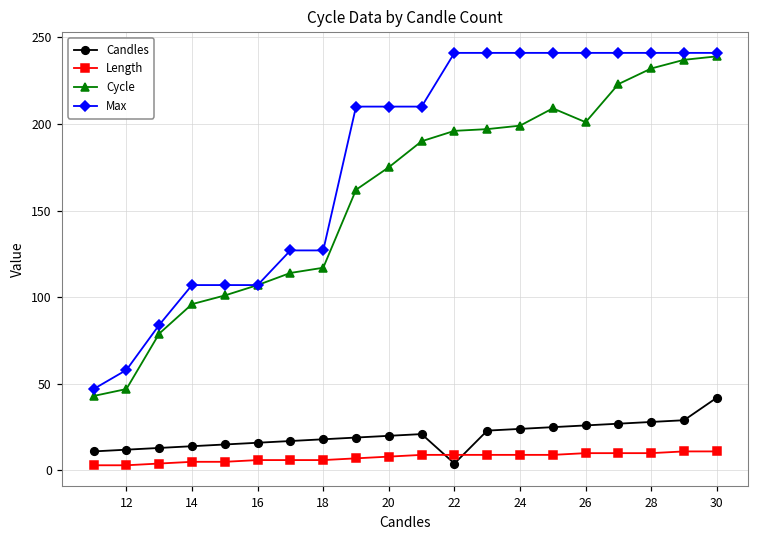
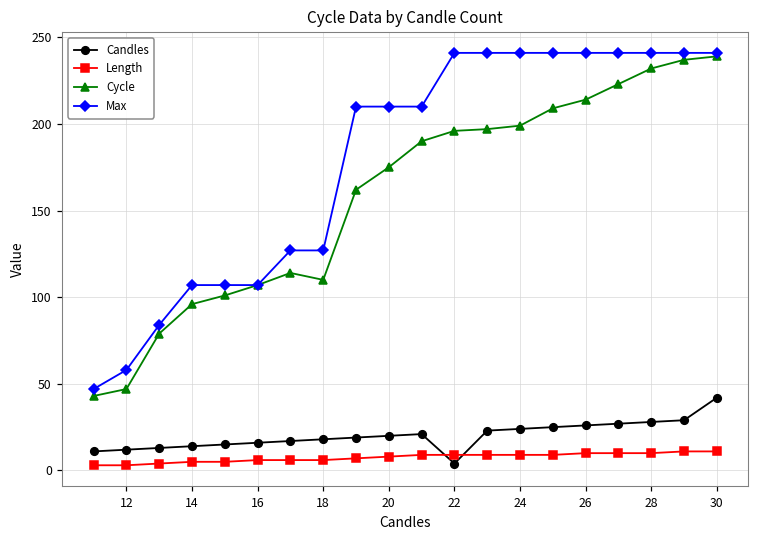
  {
    "Candles": {
      "12": 12,
      "14": 14,
      "16": 16,
      "18": 18,
      "20": 20,
      "22": 4,
      "24": 24,
      "26": 26,
      "28": 28,
      "30": 42
    },
    "Length": {
      "12": 3,
      "14": 5,
      "16": 6,
      "18": 6,
      "20": 8,
      "22": 9,
      "24": 9,
      "26": 10,
      "28": 10,
      "30": 11
    },
    "Cycle": {
      "12": 47,
      "14": 96,
-     "18": 117,
+     "18": 110,
      "20": 175,
      "22": 196,
      "24": 199,
-     "26": 201,
+     "26": 214,
      "28": 232,
      "30": 239
    },
    "Max": {
      "12": 58,
      "14": 107,
      "18": 127,
      "20": 210,
      "22": 241,
      "24": 241,
      "26": 241,
      "28": 241,
      "30": 241
    }
  }
